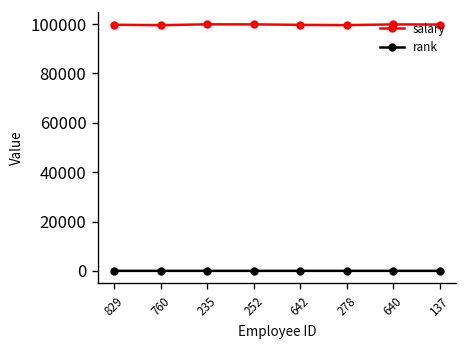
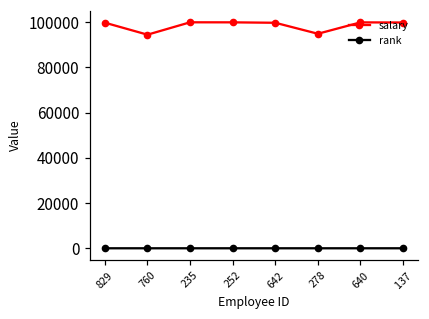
  {
    "salary": {
      "829": 100000,
-     "760": 100000,
+     "760": 94000,
      "235": 100000,
      "252": 100000,
      "642": 100000,
-     "278": 100000,
+     "278": 95000,
      "640": 100000,
      "137": 100000
    },
    "rank": {
      "829": 0,
      "760": 0,
      "235": 0,
      "252": 0,
      "642": 0,
      "278": 0,
      "640": 0,
      "137": 0
    }
  }
